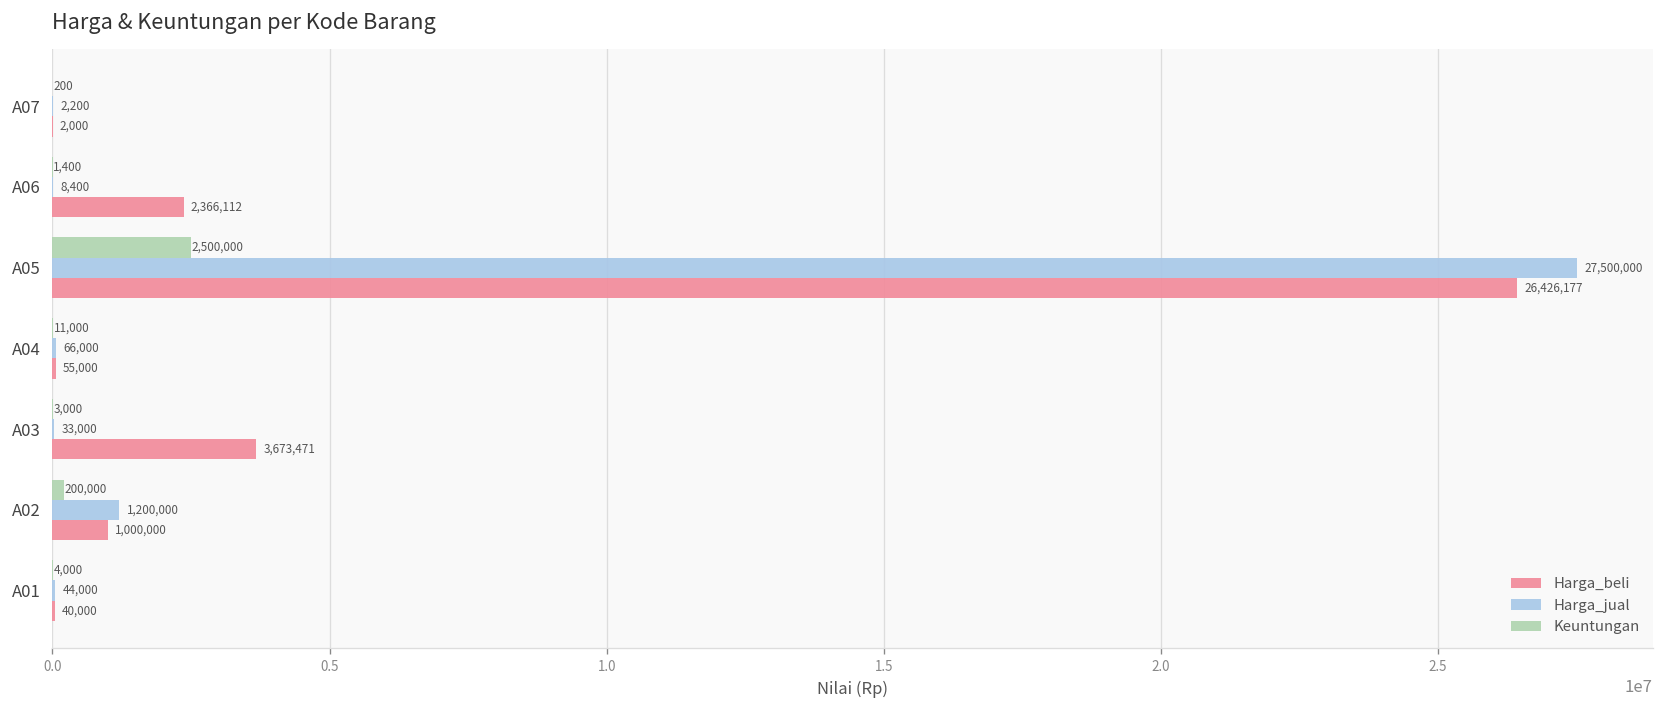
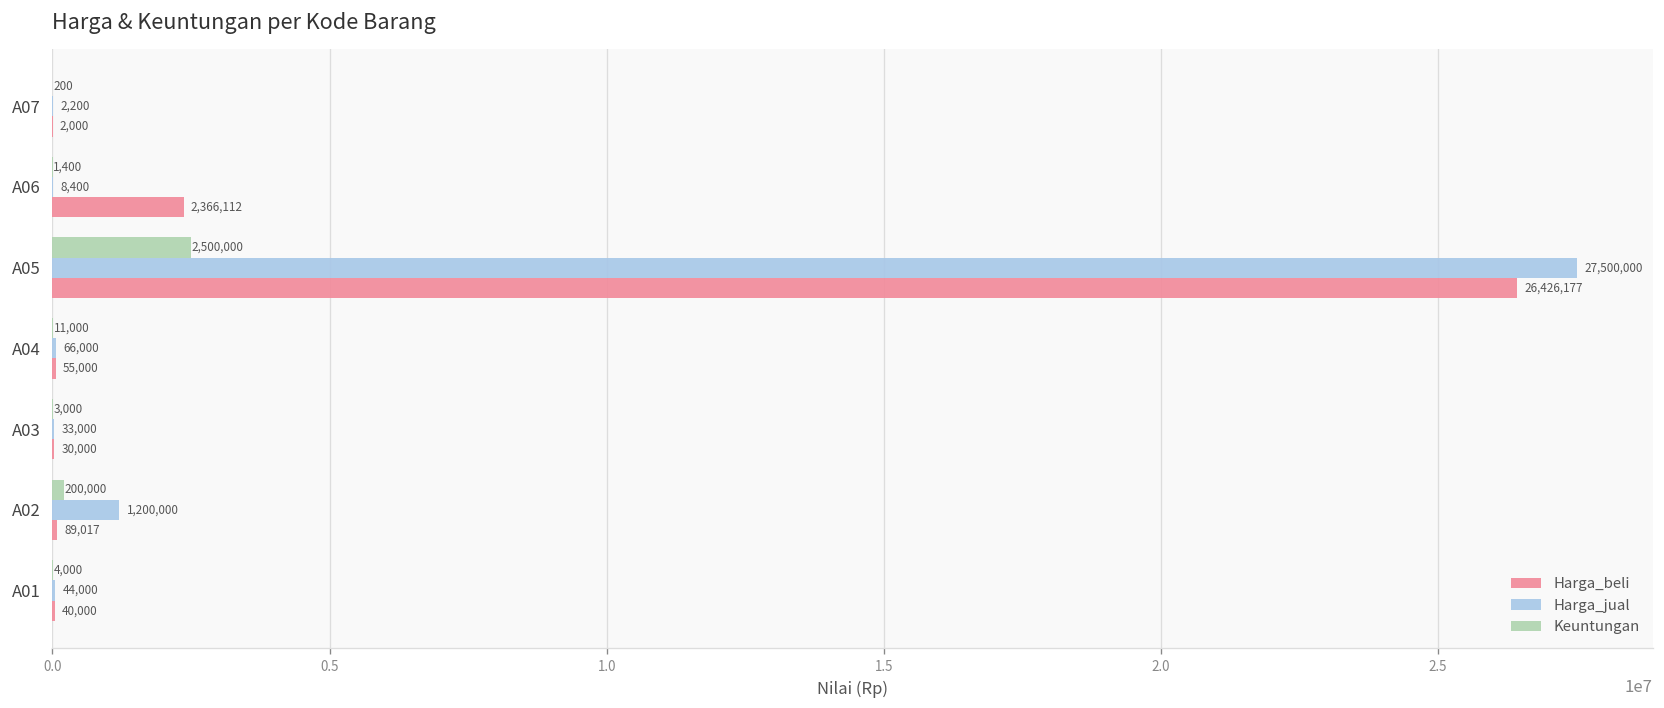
  {
    "Harga_beli": {
      "A07": "2,000",
      "A06": "2,366,112",
      "A05": "26,426,177",
      "A04": "55,000",
-     "A03": "3,673,471",
-     "A02": "1,000,000",
+     "A03": "30,000",
+     "A02": "89,017",
      "A01": "40,000"
    }
  }
